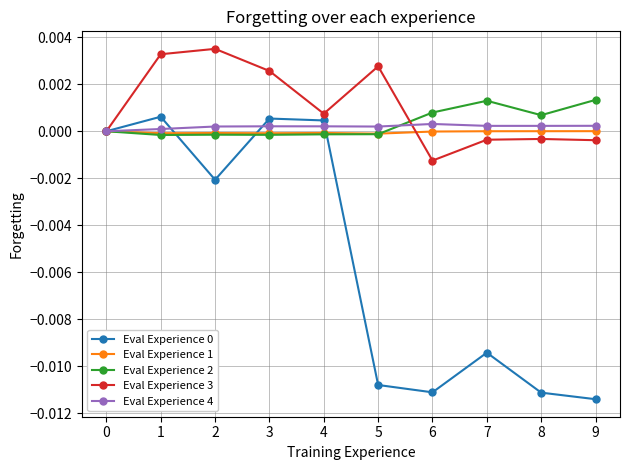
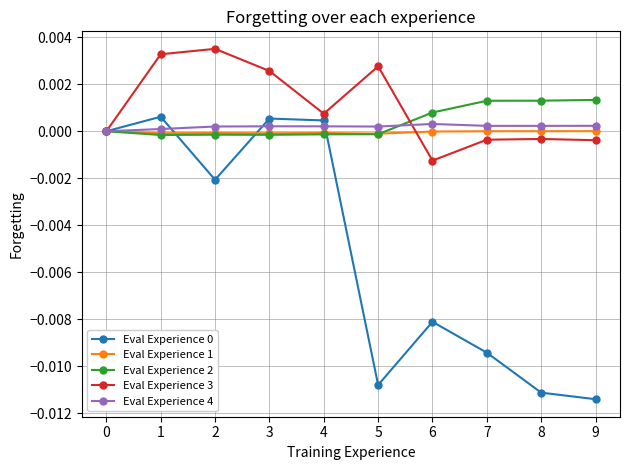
  {
    "Eval Experience 0": {
      "1": 0.0006,
      "2": -0.0021,
      "3": 0.0005,
      "4": 0.0005,
      "5": -0.0108,
-     "6": -0.0111,
+     "6": -0.0081,
      "7": -0.0094,
      "8": -0.0111,
      "9": -0.0114
    },
    "Eval Experience 1": {
      "6": 0.0000,
      "7": 0.0000,
      "8": 0.0000,
      "9": 0.0000
    },
    "Eval Experience 2": {
      "6": 0.0008,
      "7": 0.0013,
-     "8": 0.0007,
+     "8": 0.0013,
      "9": 0.0013
    },
    "Eval Experience 3": {
      "1": 0.0033,
      "2": 0.0035,
      "3": 0.0026,
      "4": 0.0007,
      "5": 0.0028,
      "6": -0.0012,
      "7": -0.0004,
      "8": -0.0003,
      "9": -0.0004
    },
    "Eval Experience 4": {
      "1": 0.0001,
      "2": 0.0002,
      "3": 0.0002,
      "4": 0.0002,
      "5": 0.0002,
      "6": 0.0003,
      "7": 0.0002,
      "8": 0.0002,
      "9": 0.0002
    }
  }
